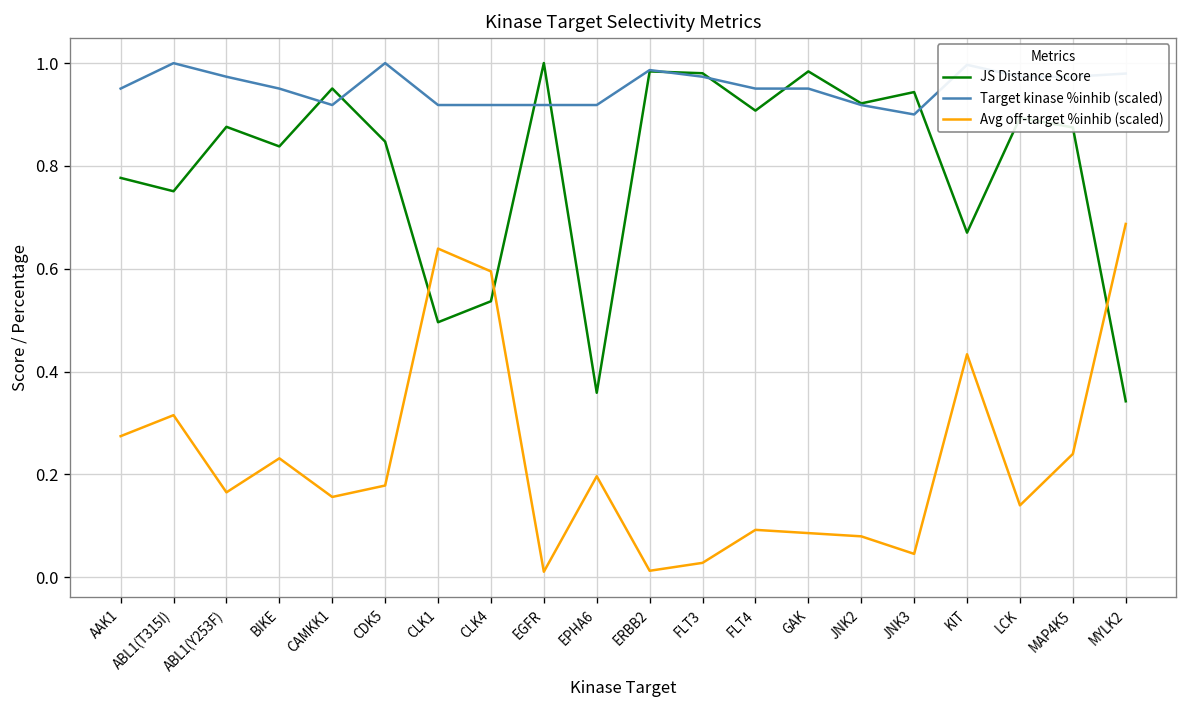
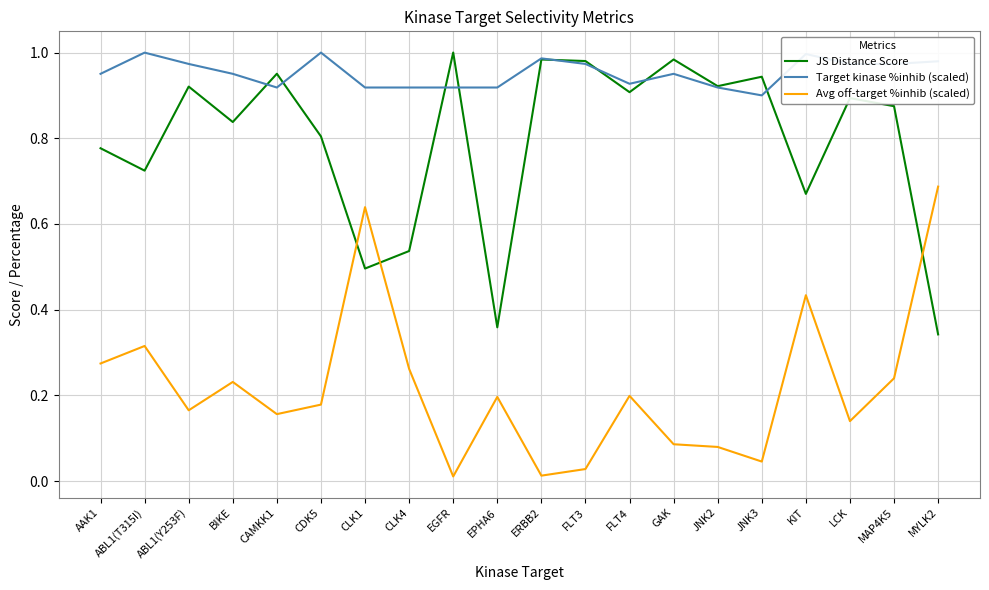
  {
    "JS Distance Score": {
      "AAK1": 0.78,
-     "ABL1(T315I)": 0.75,
-     "ABL1(Y253F)": 0.88,
+     "ABL1(T315I)": 0.72,
+     "ABL1(Y253F)": 0.92,
      "BIKE": 0.84,
      "CAMKK1": 0.95,
-     "CDK5": 0.85,
+     "CDK5": 0.80,
      "CLK1": 0.50,
      "CLK4": 0.54,
      "EGFR": 1.00,
      "EPHA6": 0.36,
      "FLT3": 0.98,
      "FLT4": 0.91,
      "GAK": 0.98,
      "JNK3": 0.94,
      "KIT": 0.67,
      "MAP4K5": 0.87,
      "MYLK2": 0.34
    },
    "Target kinase %inhib (scaled)": {
      "AAK1": 0.95,
      "ABL1(T315I)": 1.00,
      "ABL1(Y253F)": 0.97,
      "BIKE": 0.95,
      "CAMKK1": 0.92,
      "CDK5": 1.00,
      "CLK1": 0.92,
      "CLK4": 0.92,
      "EGFR": 0.92,
      "EPHA6": 0.92,
      "FLT3": 0.97,
-     "FLT4": 0.95,
+     "FLT4": 0.93,
      "GAK": 0.95,
      "JNK3": 0.90
    },
    "Avg off-target %inhib (scaled)": {
      "AAK1": 0.27,
      "ABL1(T315I)": 0.32,
      "ABL1(Y253F)": 0.17,
      "BIKE": 0.23,
      "CAMKK1": 0.16,
      "CDK5": 0.18,
      "CLK1": 0.64,
-     "CLK4": 0.59,
+     "CLK4": 0.26,
      "EGFR": 0.01,
      "EPHA6": 0.20,
      "ERBB2": 0.01,
      "FLT3": 0.03,
-     "FLT4": 0.09,
+     "FLT4": 0.20,
      "GAK": 0.09,
      "JNK2": 0.08,
      "JNK3": 0.05,
      "KIT": 0.43,
      "LCK": 0.14,
      "MAP4K5": 0.24,
      "MYLK2": 0.69
    }
  }
